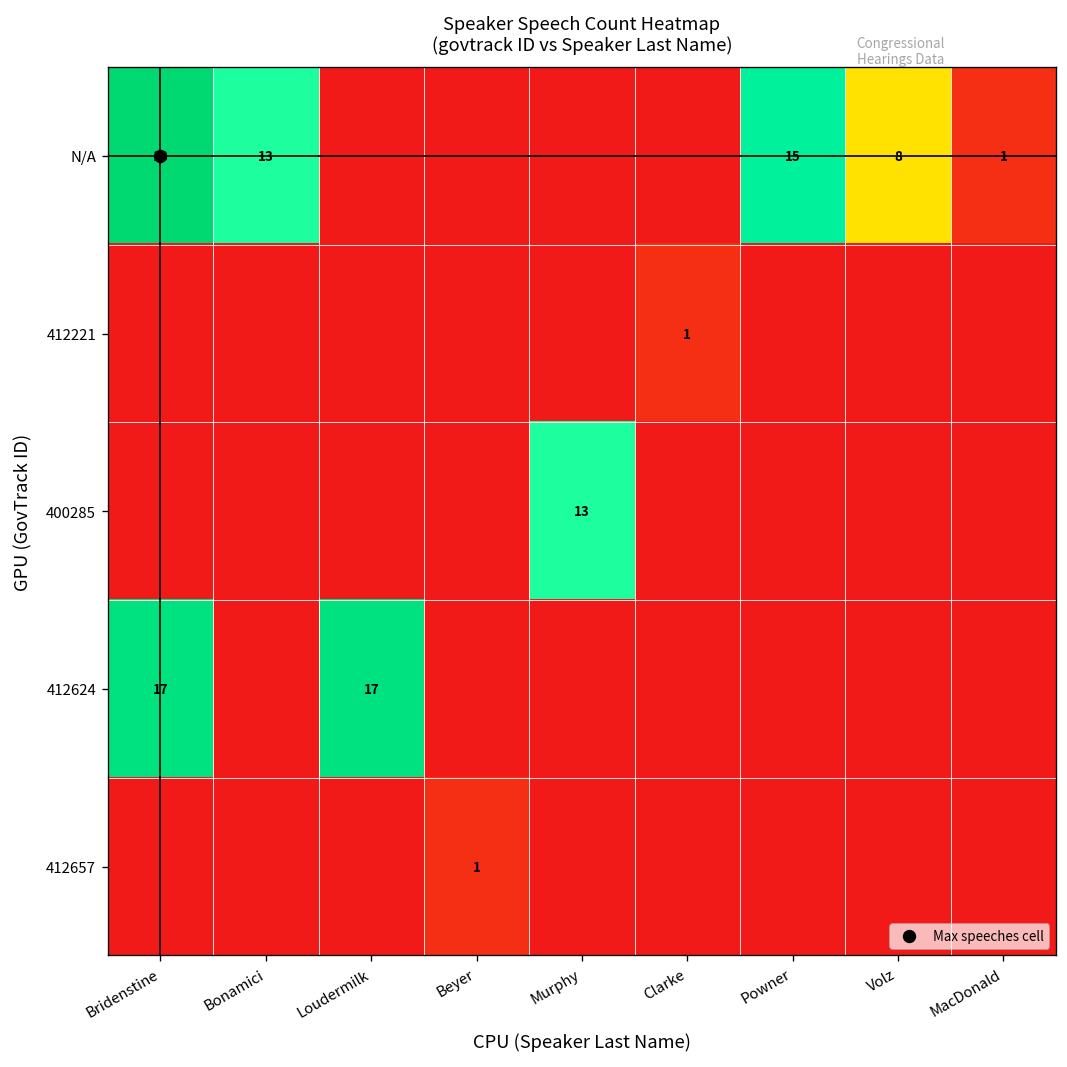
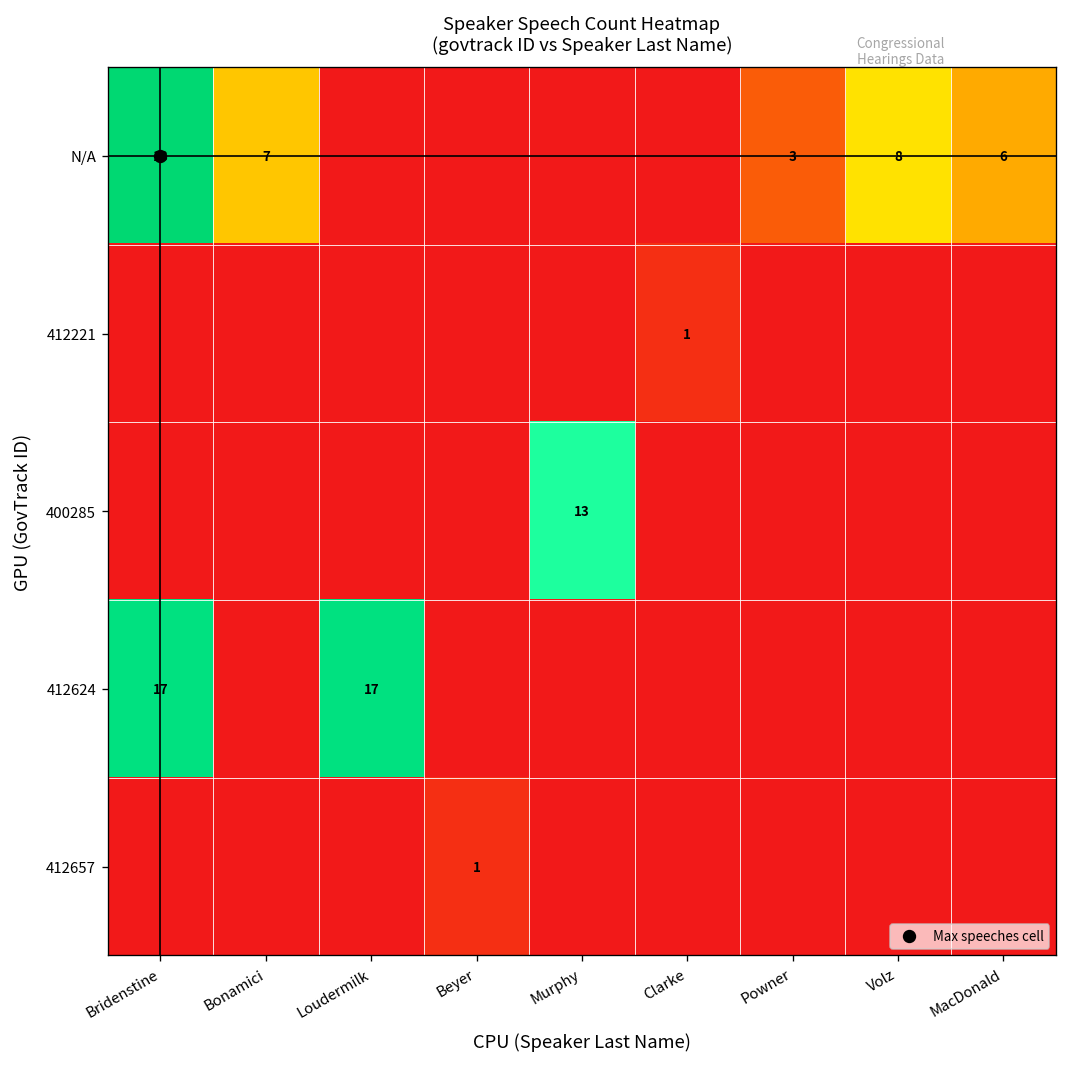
  {
    "N/A": {
-     "Bonamici": 13,
-     "Powner": 15,
+     "Bonamici": 7,
+     "Powner": 3,
      "Volz": 8,
-     "MacDonald": 1
+     "MacDonald": 6
    },
    "412221": {
      "Clarke": 1
    },
    "400285": {
      "Murphy": 13
    },
    "412624": {
      "Bridenstine": 17,
      "Loudermilk": 17
    },
    "412657": {
      "Beyer": 1
    }
  }
